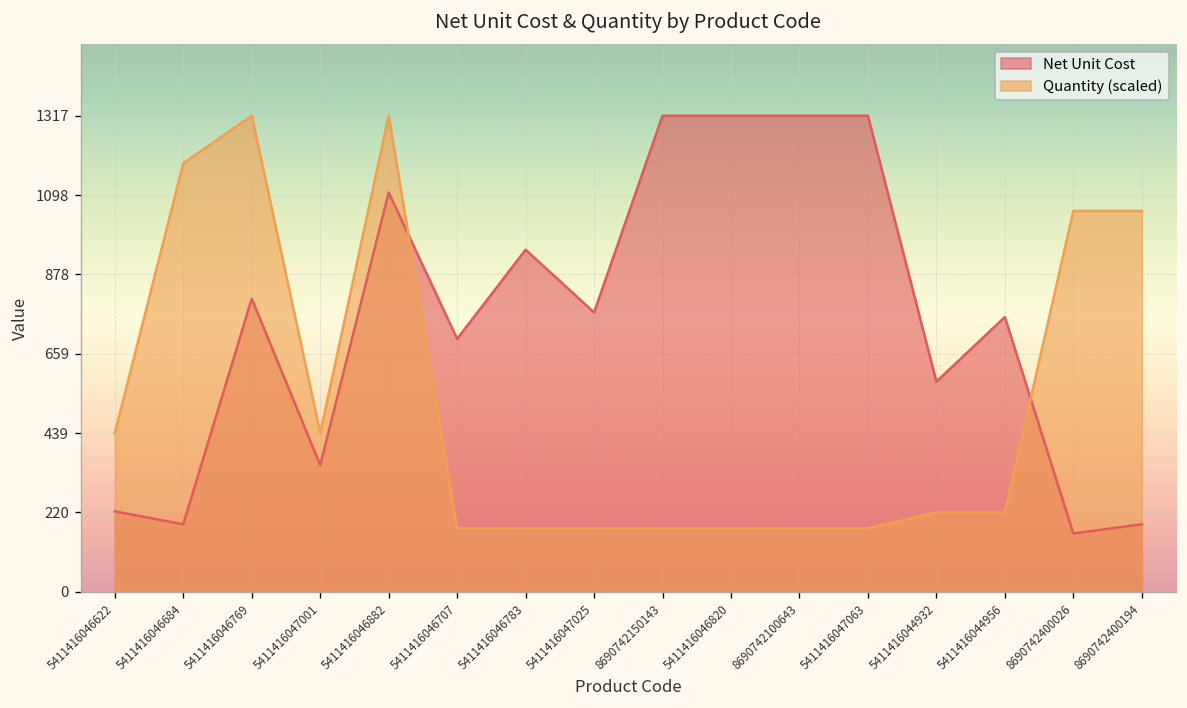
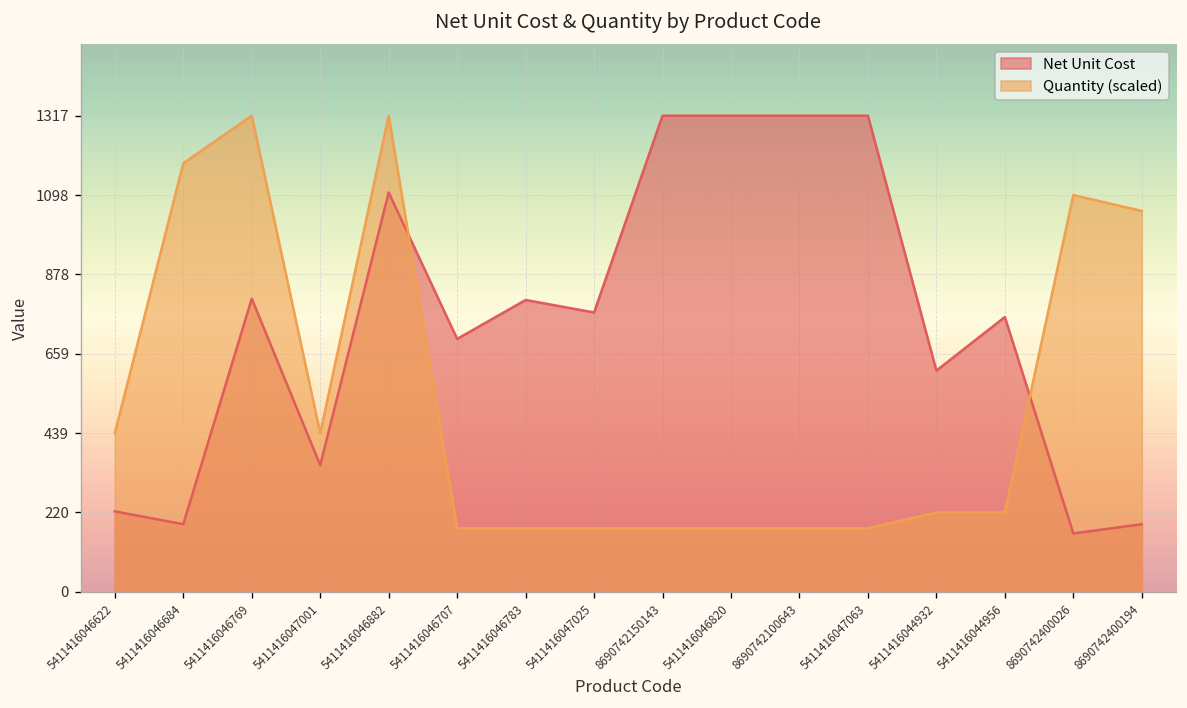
  {
    "Net Unit Cost": {
      "5411416046622": 220,
      "5411416046684": 190,
      "5411416046769": 810,
      "5411416047001": 350,
      "5411416046882": 1100,
      "5411416046707": 700,
-     "5411416046783": 950,
+     "5411416046783": 810,
      "5411416047025": 770,
      "8690742150143": 1320,
      "5411416046820": 1320,
      "8690742100643": 1320,
      "5411416047063": 1320,
-     "5411416044932": 580,
+     "5411416044932": 610,
      "5411416044956": 760,
      "8690742400026": 160,
      "8690742400194": 190
    },
    "Quantity (scaled)": {
      "5411416046622": 440,
      "5411416046684": 1190,
      "5411416046769": 1320,
      "5411416047001": 440,
      "5411416046882": 1320,
      "5411416046707": 180,
      "5411416046783": 180,
      "5411416047025": 180,
      "8690742150143": 180,
      "5411416046820": 180,
      "8690742100643": 180,
      "5411416047063": 180,
      "5411416044932": 220,
      "5411416044956": 220,
-     "8690742400026": 1050,
+     "8690742400026": 1100,
      "8690742400194": 1050
    }
  }
